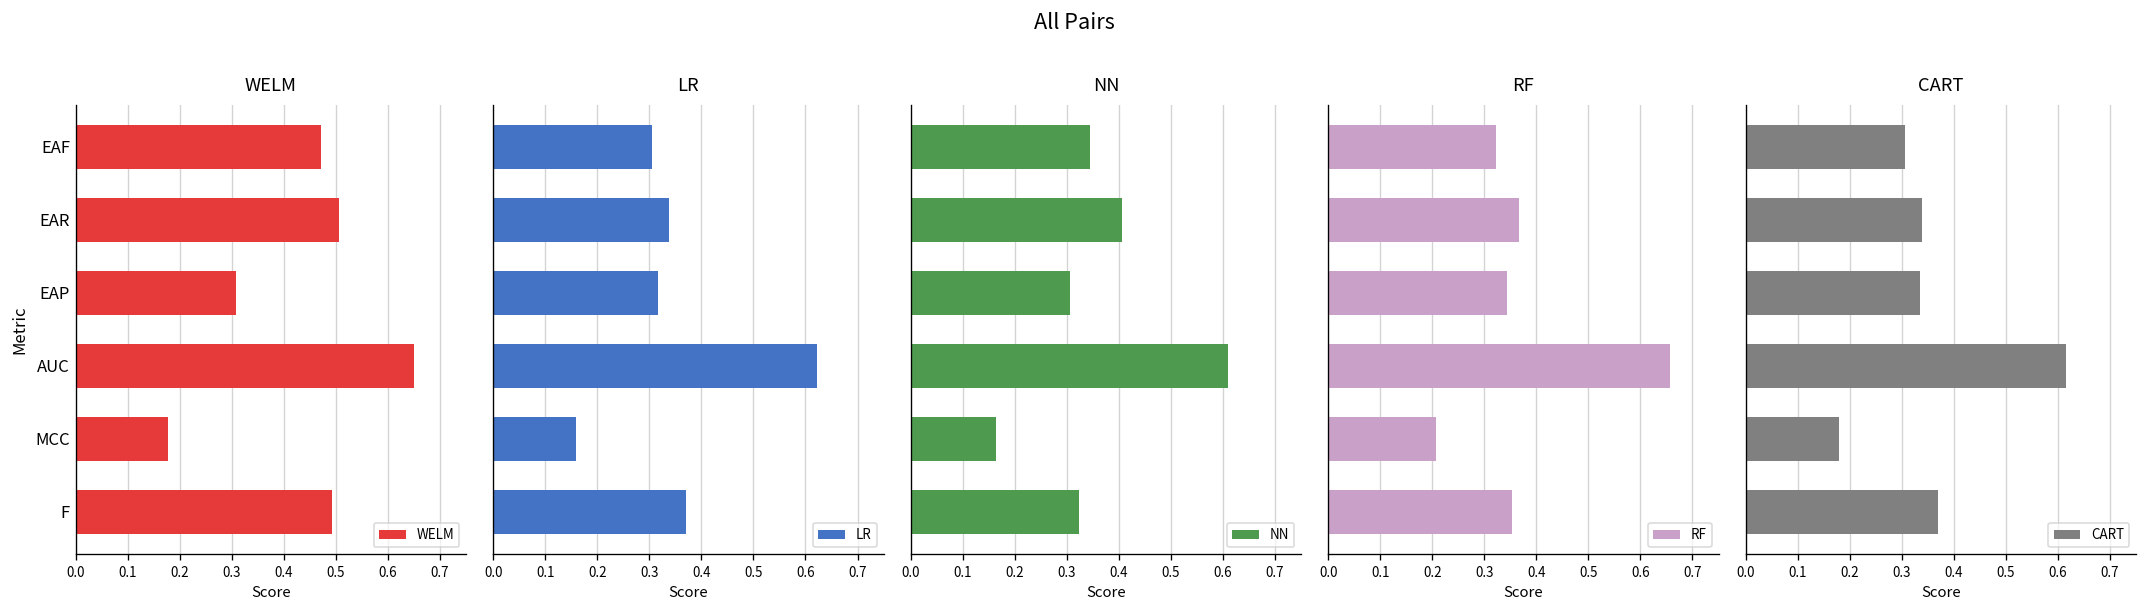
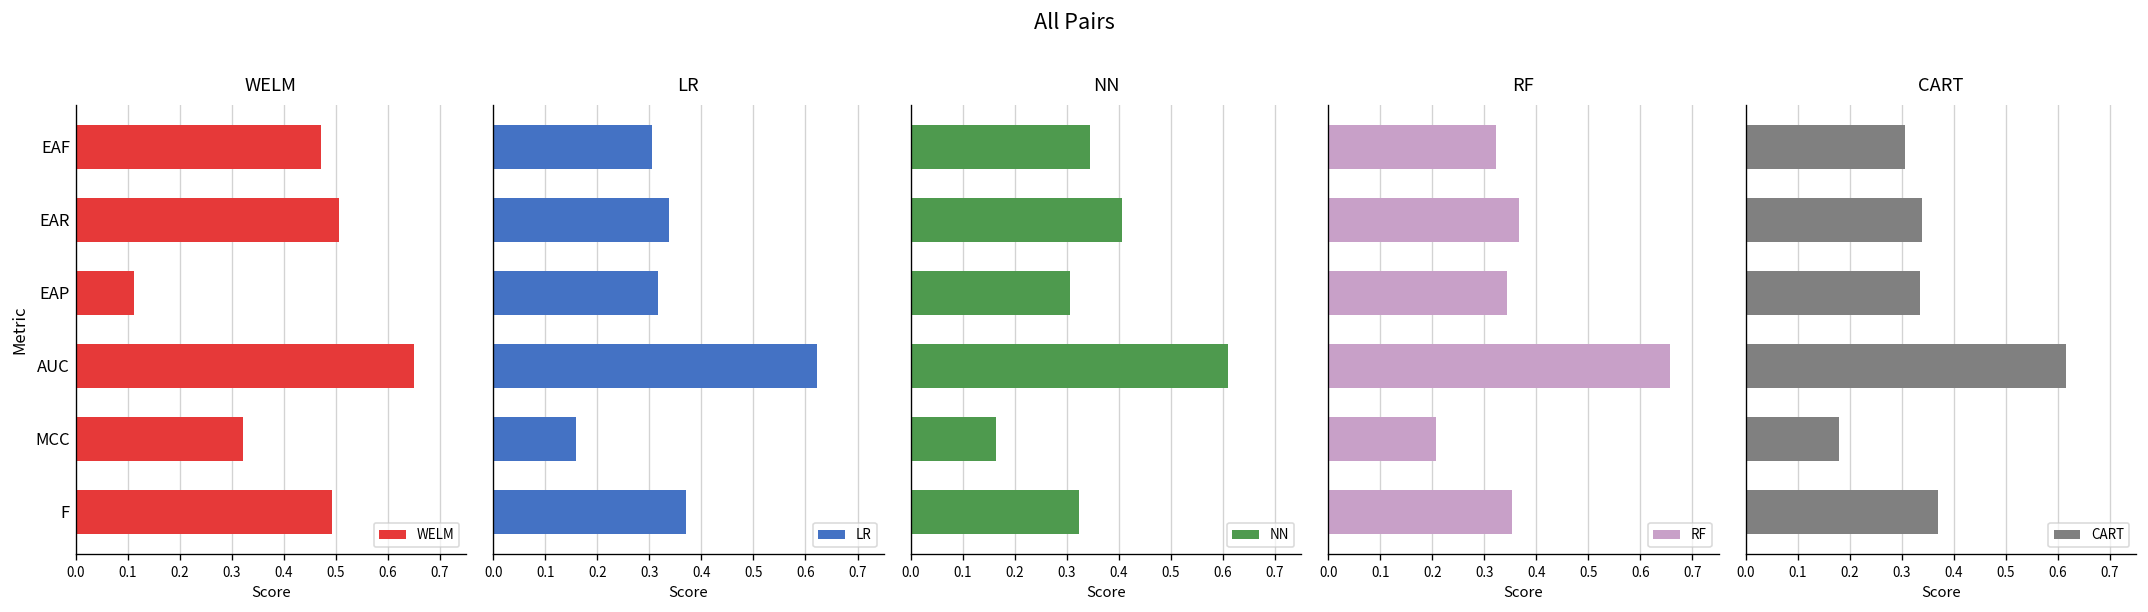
  {
    "WELM": {
      "EAF": 0.47,
      "EAR": 0.51,
-     "EAP": 0.31,
+     "EAP": 0.11,
      "AUC": 0.65,
-     "MCC": 0.18,
+     "MCC": 0.32,
      "F": 0.49
    }
  }
